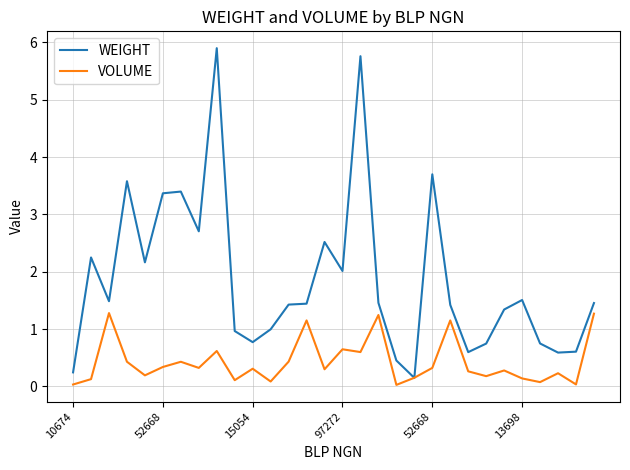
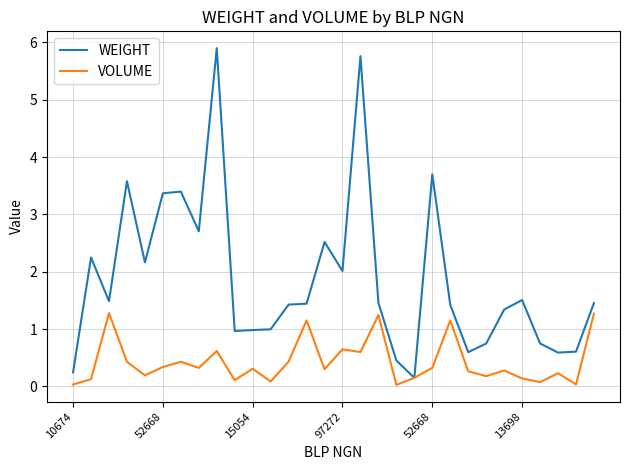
  {
    "WEIGHT": {
      "10674": 0.2,
-     "15054": 0.8,
+     "15054": 1.0,
      "97272": 2.0,
      "13698": 1.5
    },
    "VOLUME": {
      "10674": 0.0,
      "15054": 0.3,
      "97272": 0.6,
      "13698": 0.1
    }
  }
